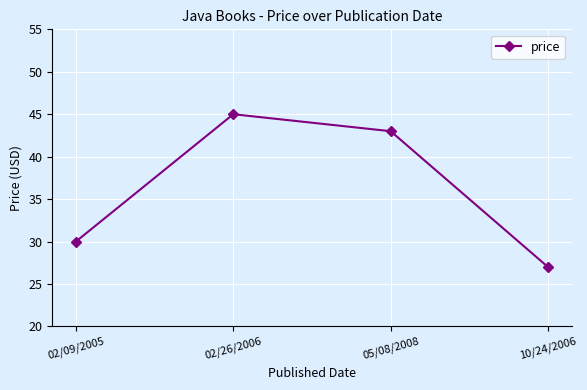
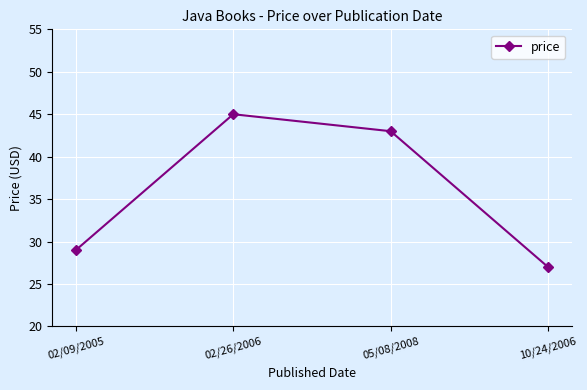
  {
-   "02/09/2005": 30,
+   "02/09/2005": 29,
    "02/26/2006": 45,
    "05/08/2008": 43,
    "10/24/2006": 27
  }
